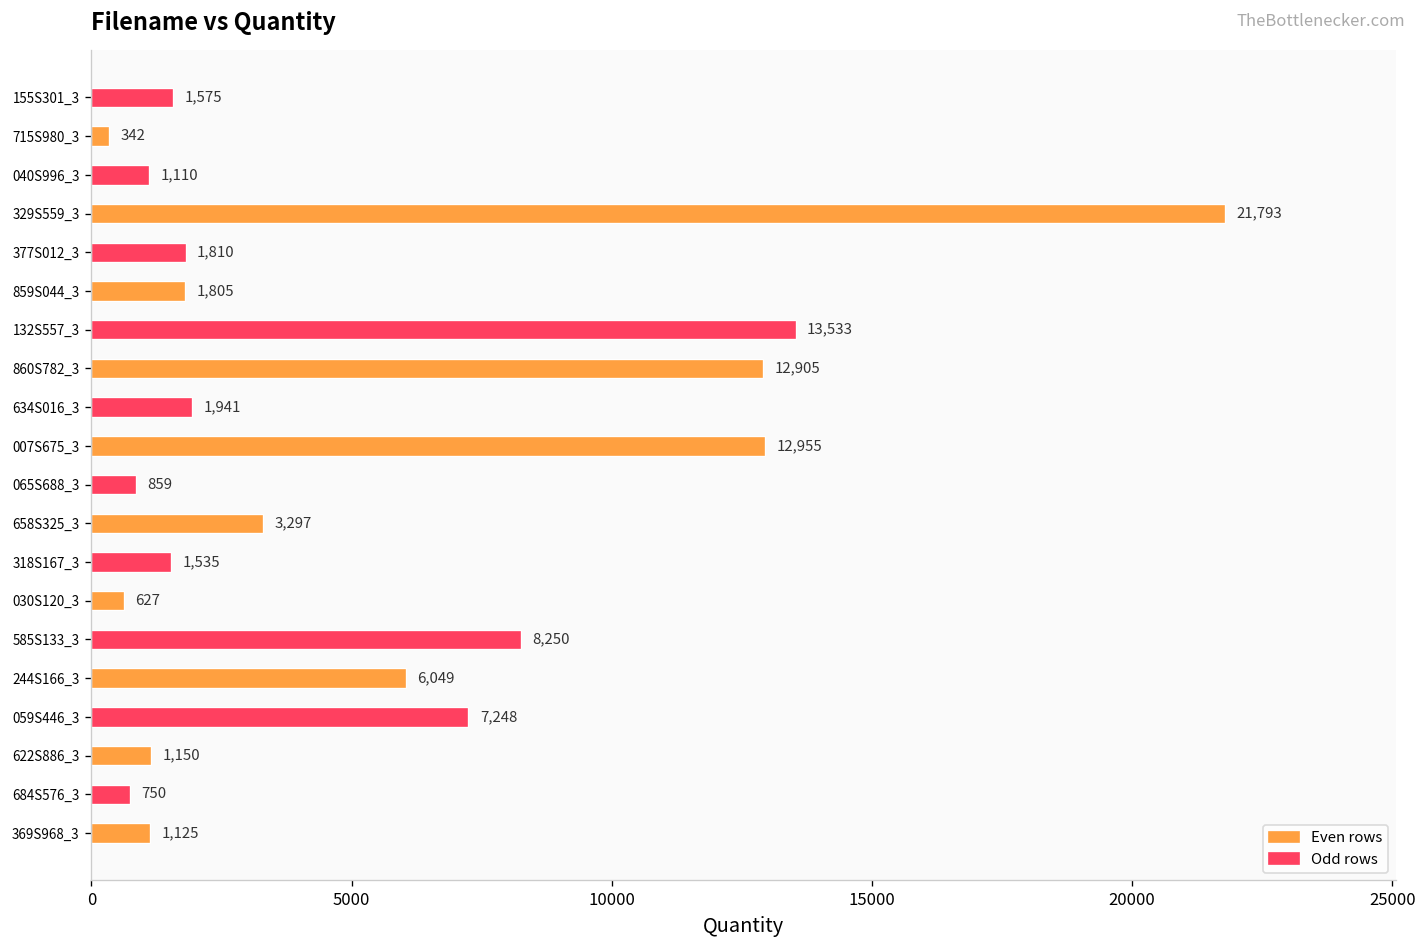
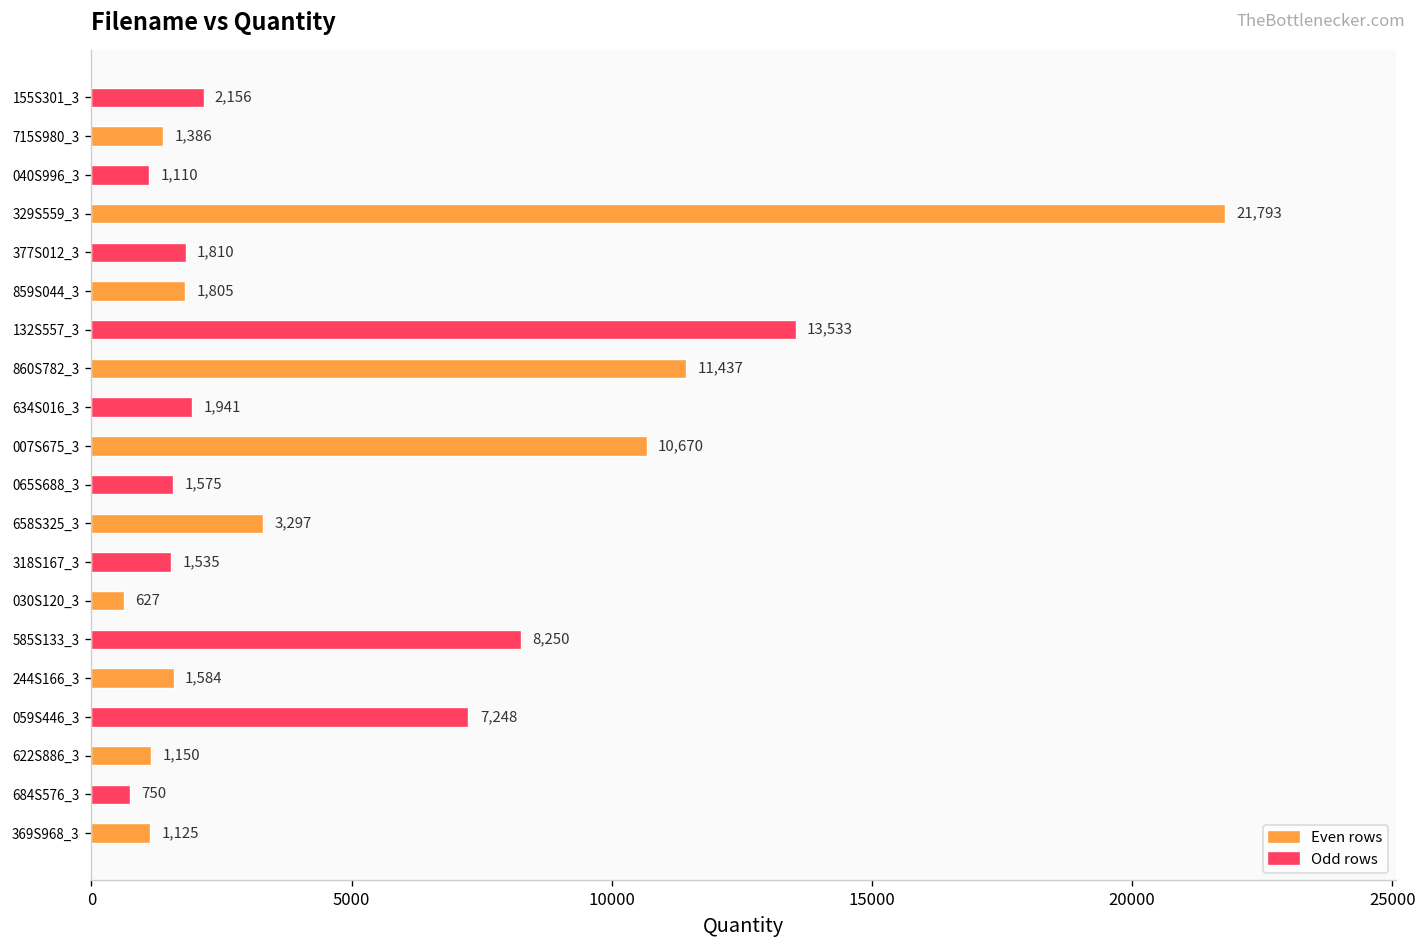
  {
-   "155S301_3": "1,575",
-   "715S980_3": "342",
+   "155S301_3": "2,156",
+   "715S980_3": "1,386",
    "040S996_3": "1,110",
    "329S559_3": "21,793",
    "377S012_3": "1,810",
    "859S044_3": "1,805",
    "132S557_3": "13,533",
-   "860S782_3": "12,905",
+   "860S782_3": "11,437",
    "634S016_3": "1,941",
-   "007S675_3": "12,955",
-   "065S688_3": "859",
+   "007S675_3": "10,670",
+   "065S688_3": "1,575",
    "658S325_3": "3,297",
    "318S167_3": "1,535",
    "030S120_3": "627",
    "585S133_3": "8,250",
-   "244S166_3": "6,049",
+   "244S166_3": "1,584",
    "059S446_3": "7,248",
    "622S886_3": "1,150",
    "684S576_3": "750",
    "369S968_3": "1,125"
  }
